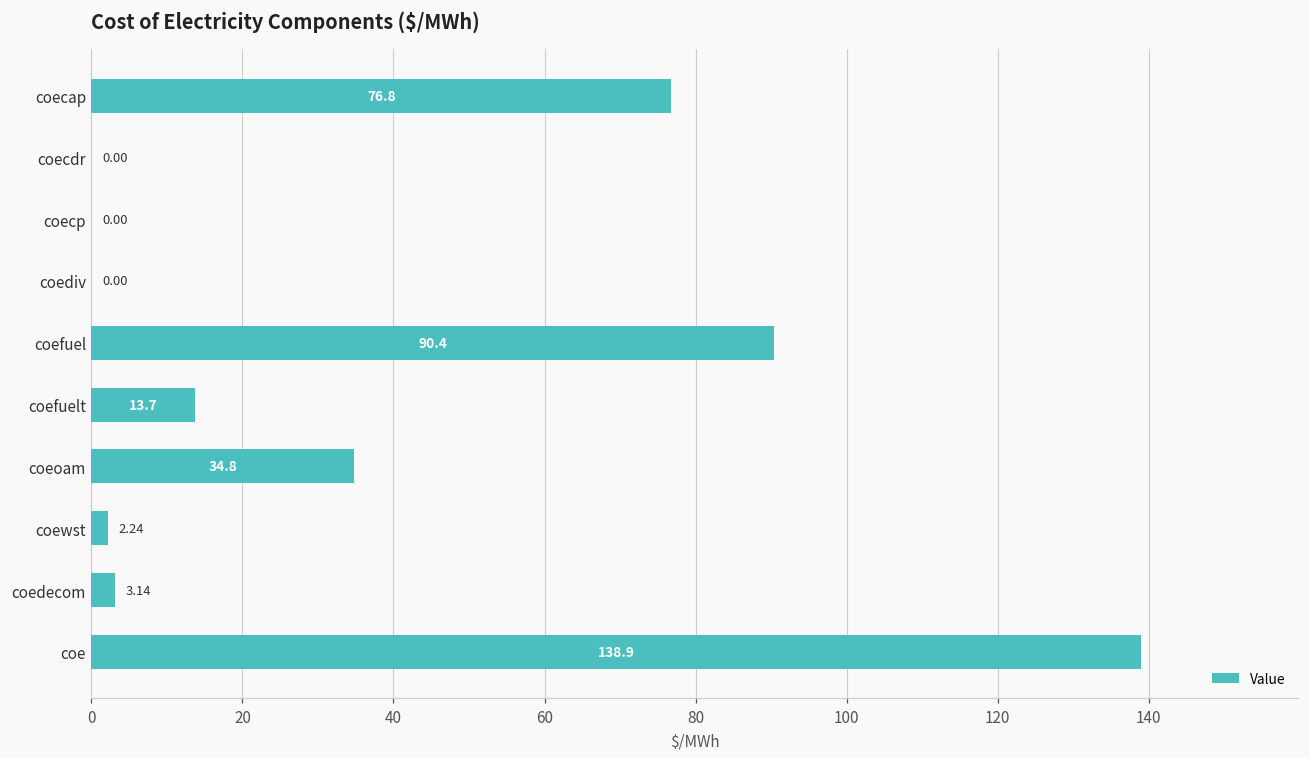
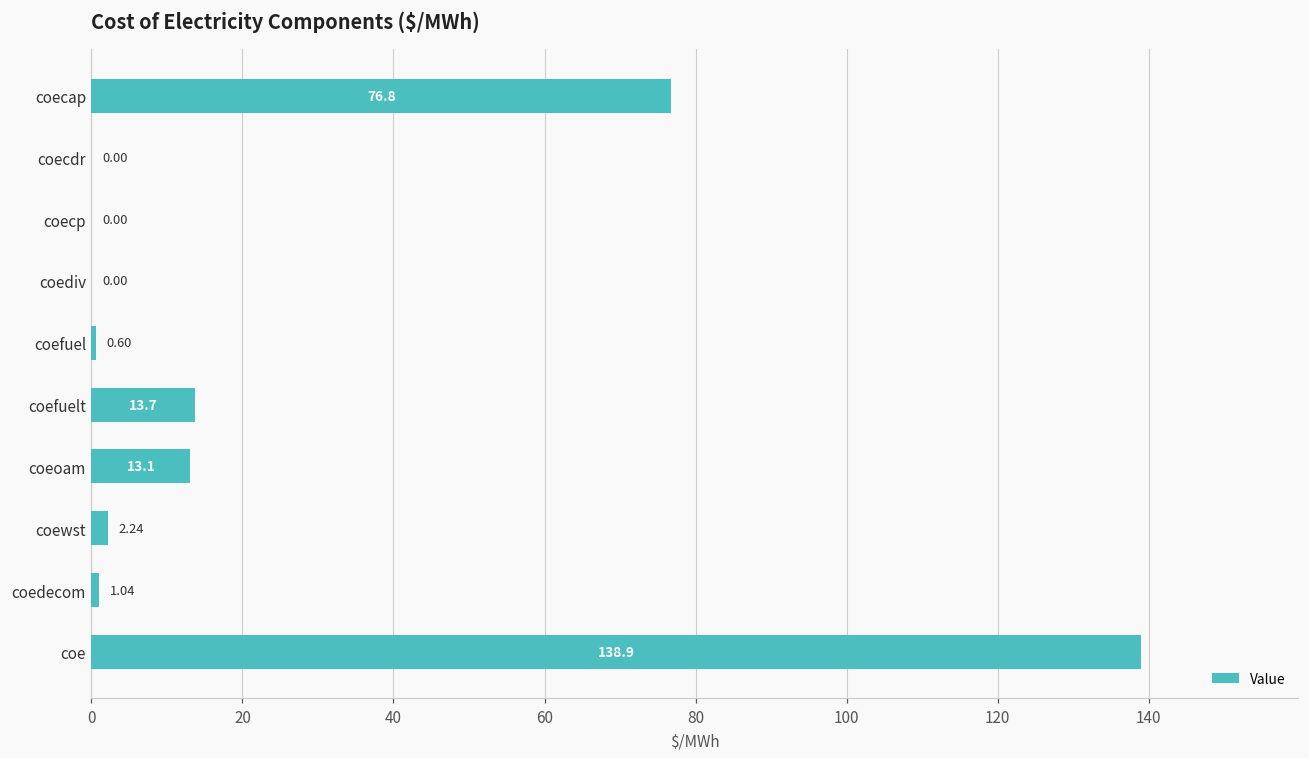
  {
    "coecap": 76.8,
    "coecdr": 0.00,
    "coecp": 0.00,
    "coediv": 0.00,
-   "coefuel": 90.4,
+   "coefuel": 0.60,
    "coefuelt": 13.7,
-   "coeoam": 34.8,
+   "coeoam": 13.1,
    "coewst": 2.24,
-   "coedecom": 3.14,
+   "coedecom": 1.04,
    "coe": 138.9
  }
